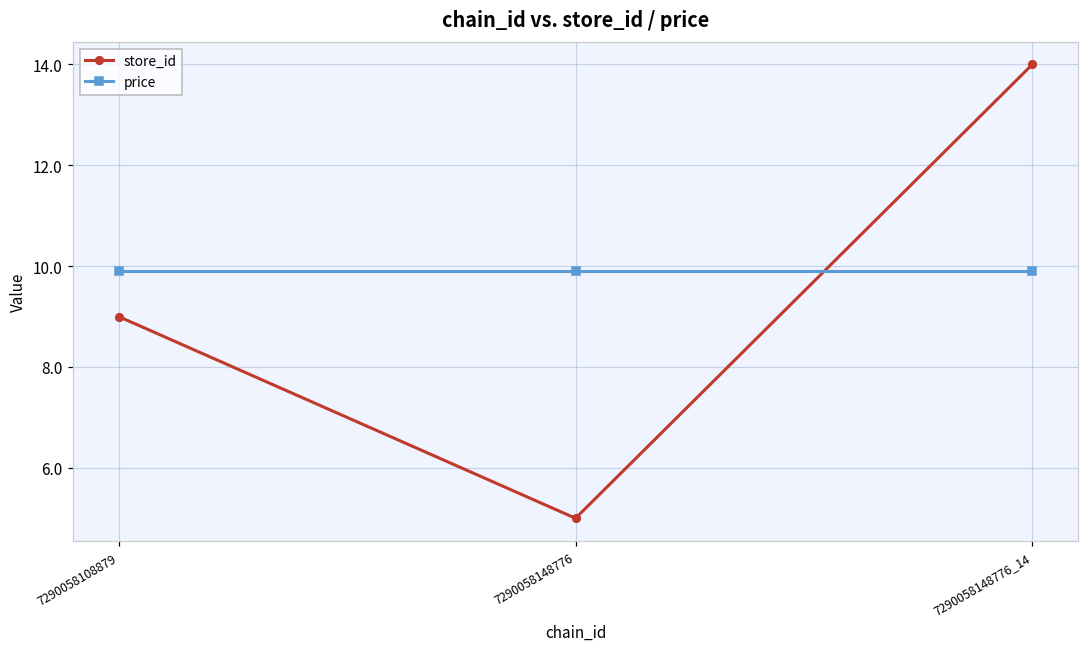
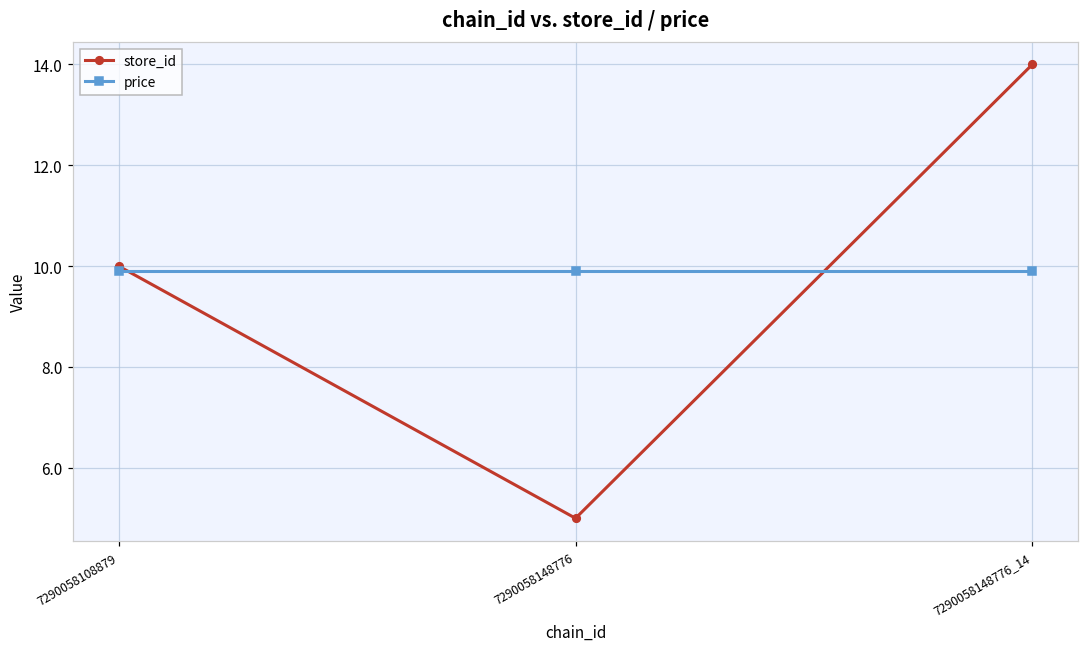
  {
    "store_id": {
-     "7290058108879": 9,
+     "7290058108879": 10,
      "7290058148776": 5,
      "7290058148776_14": 14
    },
    "price": {
      "7290058108879": 9.9,
      "7290058148776": 9.9,
      "7290058148776_14": 9.9
    }
  }
